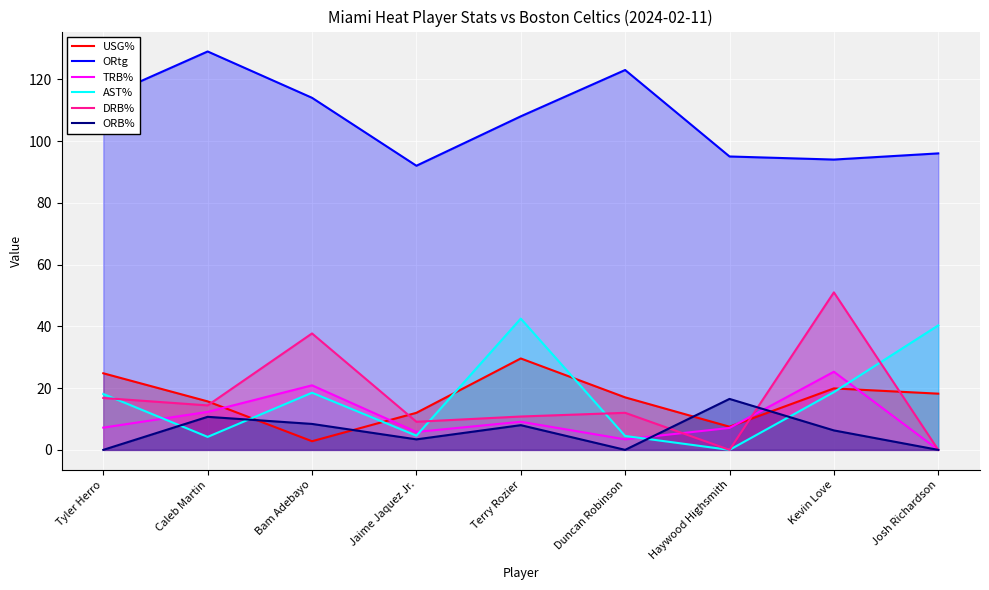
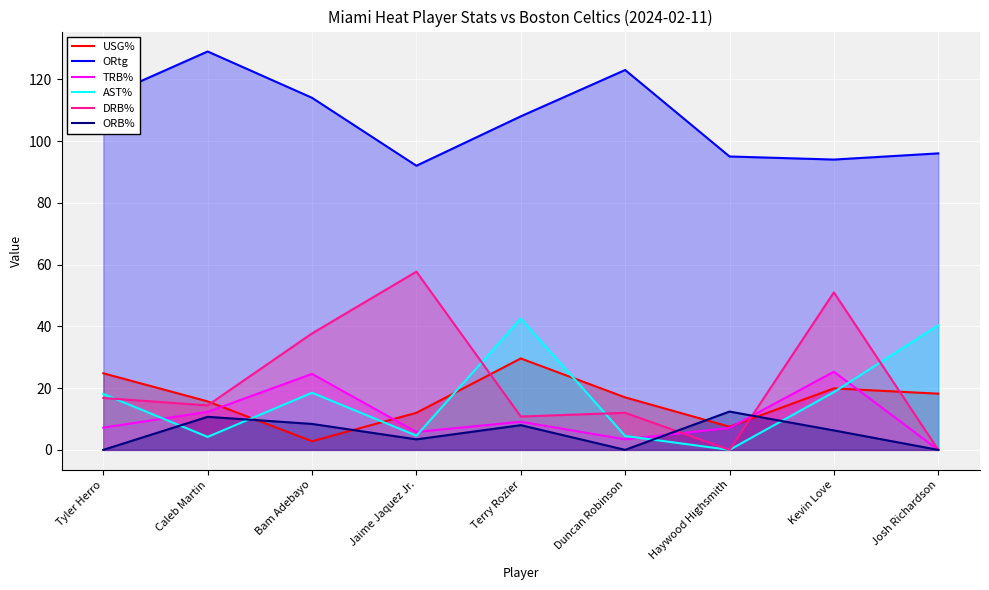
  {
    "USG%": {
      "Tyler Herro": 25,
      "Caleb Martin": 16,
      "Bam Adebayo": 3,
      "Jaime Jaquez Jr.": 12,
      "Terry Rozier": 30,
      "Duncan Robinson": 17,
      "Kevin Love": 20,
      "Josh Richardson": 18
    },
    "ORtg": {
      "Caleb Martin": 129,
      "Bam Adebayo": 114,
      "Jaime Jaquez Jr.": 92,
      "Terry Rozier": 108,
      "Duncan Robinson": 123,
      "Haywood Highsmith": 95,
      "Kevin Love": 94,
      "Josh Richardson": 96
    },
    "TRB%": {
      "Tyler Herro": 7,
      "Caleb Martin": 12,
-     "Bam Adebayo": 21,
+     "Bam Adebayo": 25,
      "Jaime Jaquez Jr.": 6,
      "Terry Rozier": 9,
      "Duncan Robinson": 3,
      "Kevin Love": 25
    },
    "AST%": {
      "Tyler Herro": 18,
      "Caleb Martin": 4,
      "Bam Adebayo": 19,
      "Jaime Jaquez Jr.": 5,
      "Terry Rozier": 43,
      "Duncan Robinson": 5,
      "Kevin Love": 19,
      "Josh Richardson": 40
    },
    "DRB%": {
      "Tyler Herro": 17,
      "Caleb Martin": 14,
      "Bam Adebayo": 38,
-     "Jaime Jaquez Jr.": 9,
+     "Jaime Jaquez Jr.": 58,
      "Terry Rozier": 11,
      "Duncan Robinson": 12,
      "Kevin Love": 51
    },
    "ORB%": {
      "Tyler Herro": 0,
      "Caleb Martin": 11,
      "Bam Adebayo": 8,
      "Jaime Jaquez Jr.": 3,
      "Terry Rozier": 8,
      "Duncan Robinson": 0,
-     "Haywood Highsmith": 17,
+     "Haywood Highsmith": 12,
      "Kevin Love": 6
    }
  }
